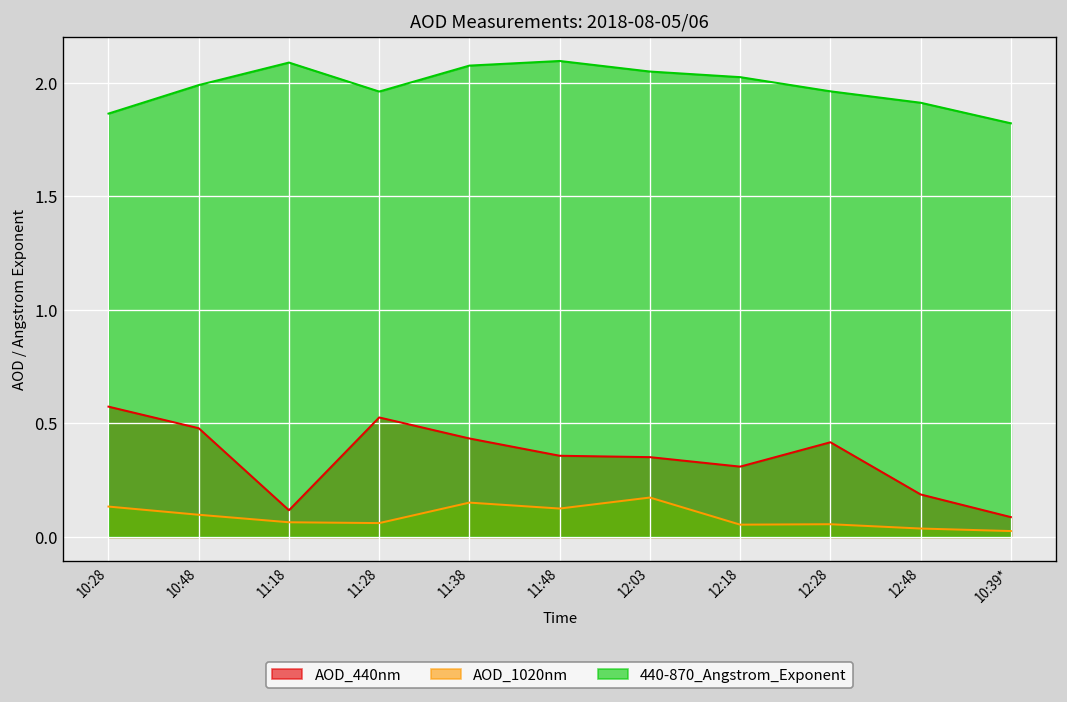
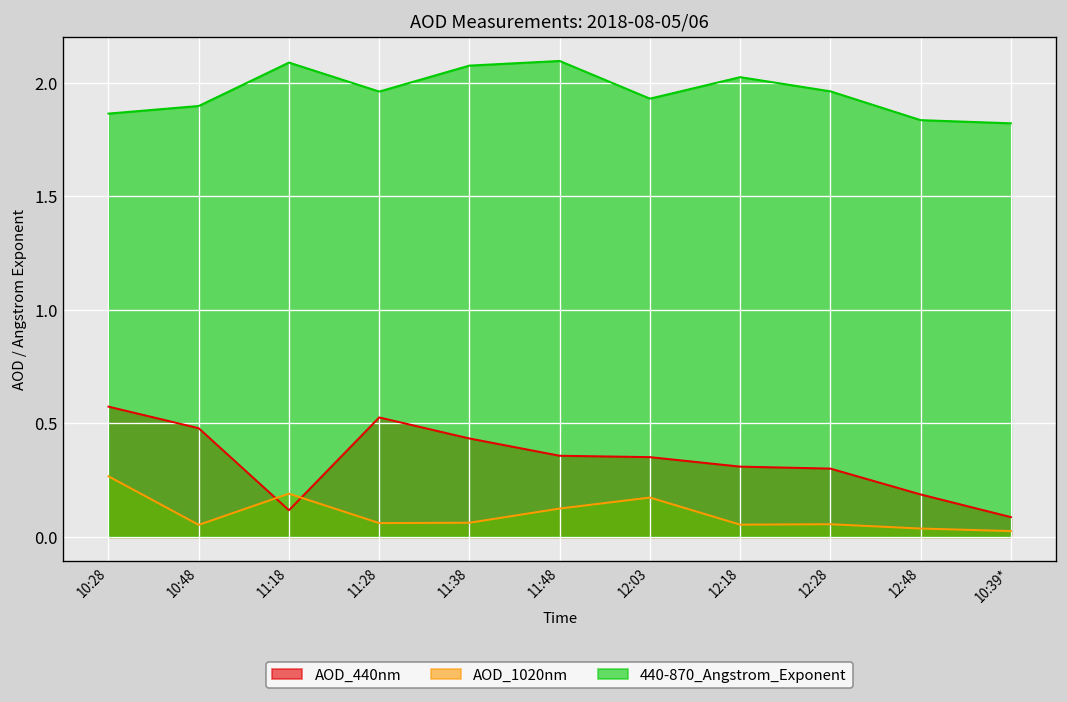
  {
    "AOD_440nm": {
      "10:28": 0.57,
      "10:48": 0.48,
      "11:18": 0.12,
      "11:28": 0.53,
      "11:38": 0.43,
      "11:48": 0.36,
      "12:03": 0.35,
      "12:18": 0.31,
-     "12:28": 0.42,
+     "12:28": 0.30,
      "12:48": 0.19,
      "10:39*": 0.09
    },
    "AOD_1020nm": {
-     "10:28": 0.13,
-     "10:48": 0.10,
-     "11:18": 0.06,
+     "10:28": 0.27,
+     "10:48": 0.05,
+     "11:18": 0.19,
      "11:28": 0.06,
-     "11:38": 0.15,
+     "11:38": 0.06,
      "11:48": 0.12,
      "12:03": 0.17,
      "12:18": 0.05,
      "12:28": 0.06,
      "12:48": 0.04,
      "10:39*": 0.03
    },
    "440-870_Angstrom_Exponent": {
      "10:28": 1.86,
-     "10:48": 1.99,
+     "10:48": 1.90,
      "11:18": 2.09,
      "11:28": 1.96,
      "11:38": 2.07,
      "11:48": 2.10,
-     "12:03": 2.05,
+     "12:03": 1.93,
      "12:18": 2.02,
      "12:28": 1.96,
-     "12:48": 1.91,
+     "12:48": 1.83,
      "10:39*": 1.82
    }
  }
